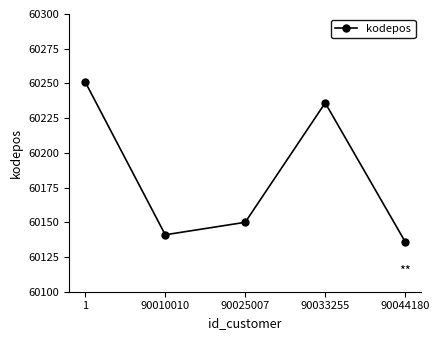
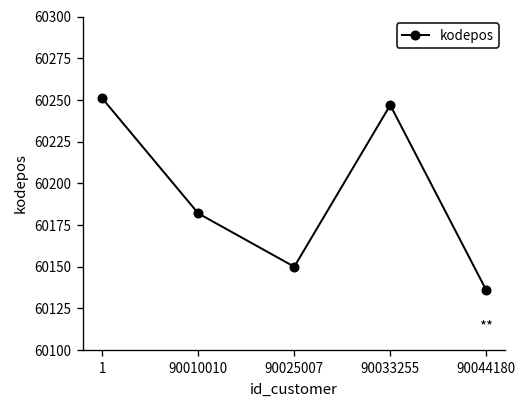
  {
    "1": 60251,
-   "90010010": 60141,
+   "90010010": 60182,
    "90025007": 60150,
-   "90033255": 60236,
+   "90033255": 60247,
    "90044180": 60136
  }
